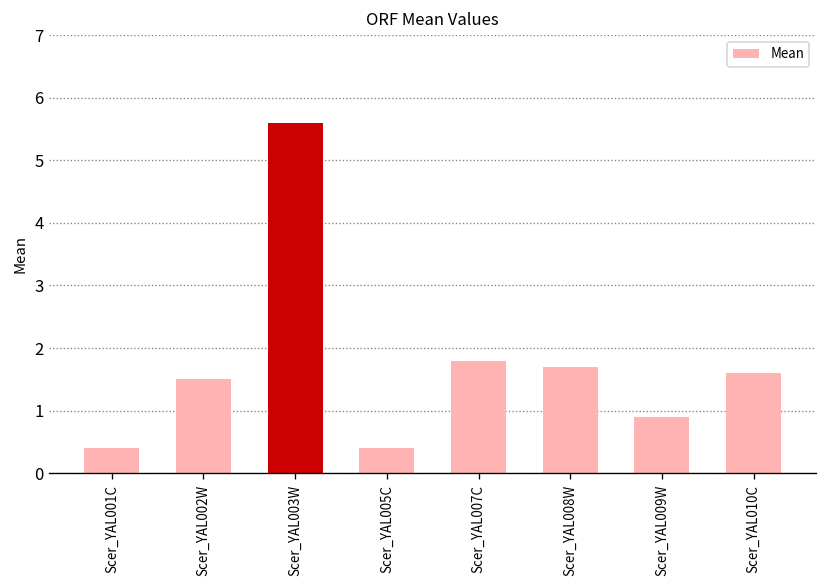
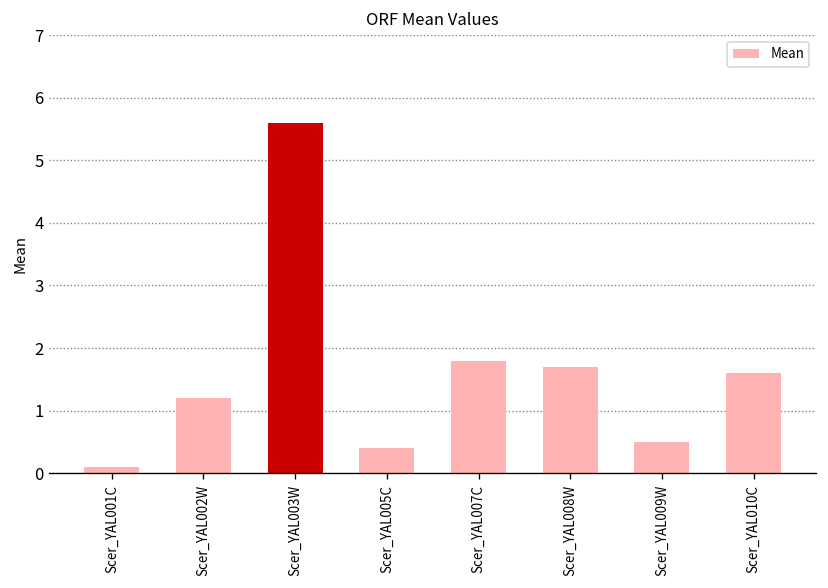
  {
-   "Scer_YAL001C": 0.4,
-   "Scer_YAL002W": 1.5,
+   "Scer_YAL001C": 0.1,
+   "Scer_YAL002W": 1.2,
    "Scer_YAL003W": 5.6,
    "Scer_YAL005C": 0.4,
    "Scer_YAL007C": 1.8,
    "Scer_YAL008W": 1.7,
-   "Scer_YAL009W": 0.9,
+   "Scer_YAL009W": 0.5,
    "Scer_YAL010C": 1.6
  }
